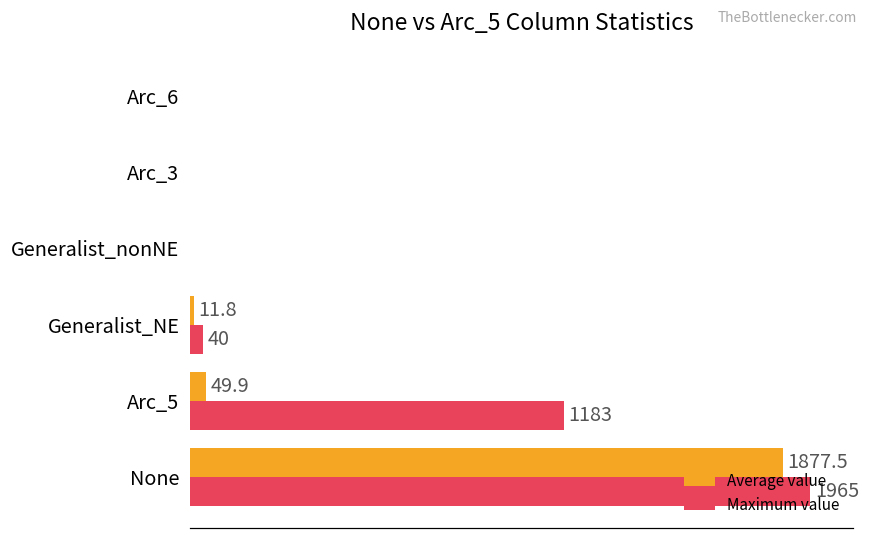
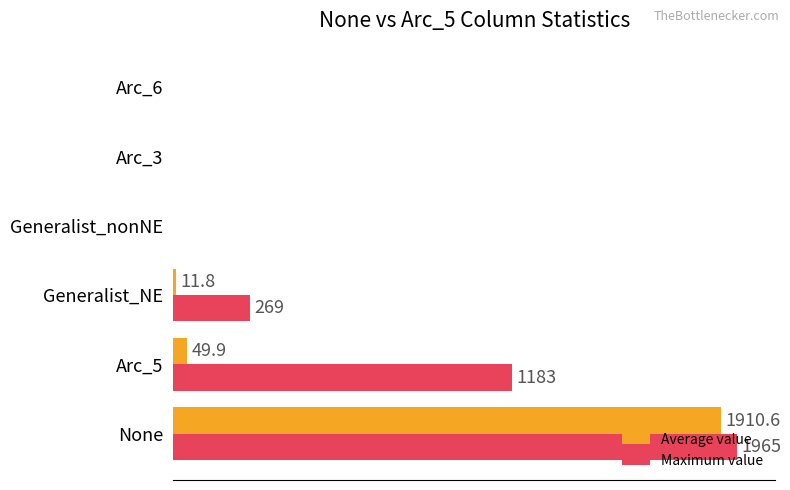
  {
    "Average value": {
      "Generalist_NE": 11.8,
      "Arc_5": 49.9,
-     "None": 1877.5
+     "None": 1910.6
    },
    "Maximum value": {
-     "Generalist_NE": 40,
+     "Generalist_NE": 269,
      "Arc_5": 1183,
      "None": 1965
    }
  }
